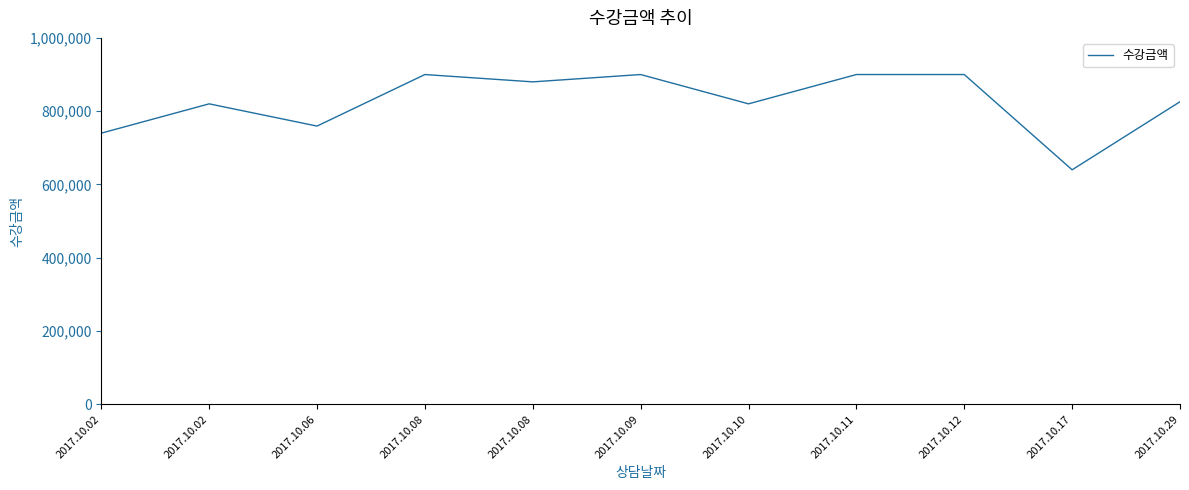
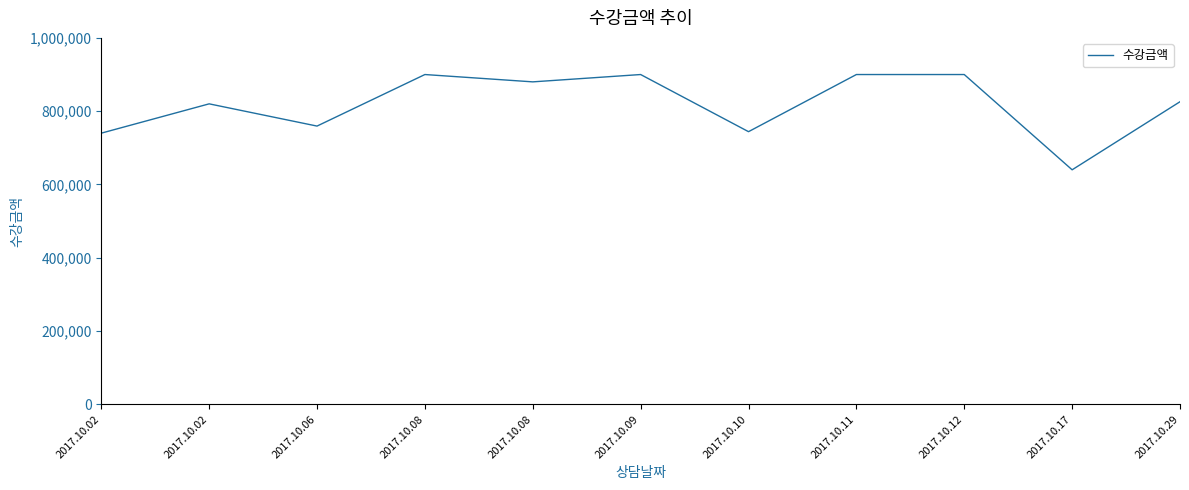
  {
    "2017.10.06": "760,000",
    "2017.10.09": "900,000",
-   "2017.10.10": "820,000",
+   "2017.10.10": "740,000",
    "2017.10.11": "900,000",
    "2017.10.12": "900,000",
    "2017.10.17": "640,000",
    "2017.10.29": "830,000"
  }
